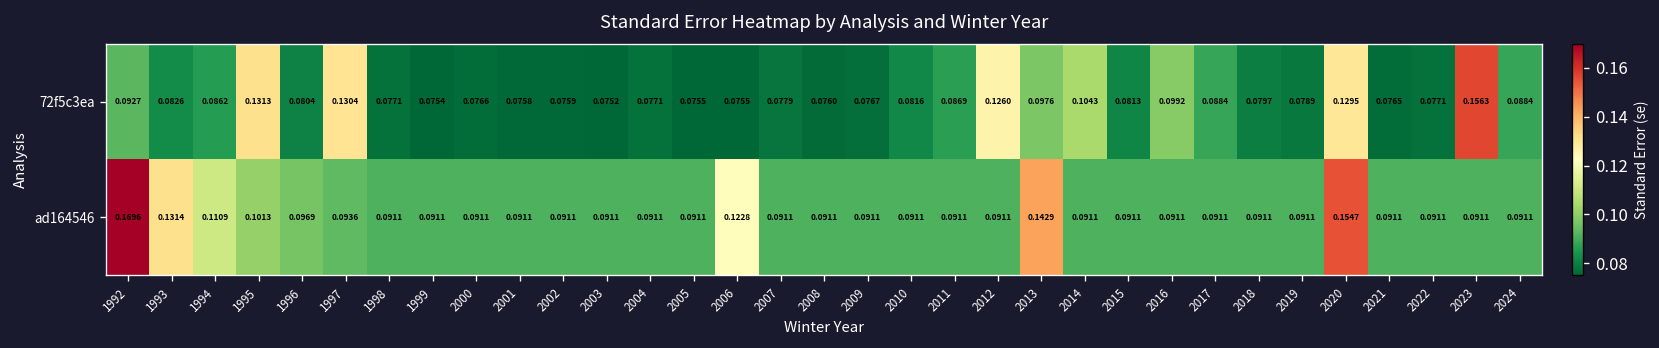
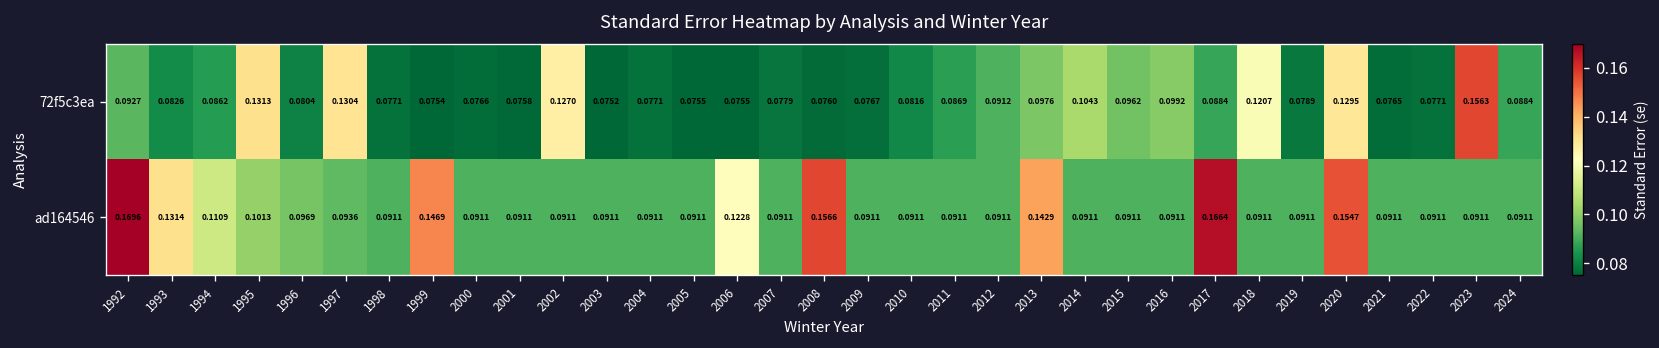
  {
    "72f5c3ea": {
      "1992": 0.0927,
      "1993": 0.0826,
      "1994": 0.0862,
      "1995": 0.1313,
      "1996": 0.0804,
      "1997": 0.1304,
      "1998": 0.0771,
      "1999": 0.0754,
      "2000": 0.0766,
      "2001": 0.0758,
-     "2002": 0.0759,
+     "2002": 0.1270,
      "2003": 0.0752,
      "2004": 0.0771,
      "2005": 0.0755,
      "2006": 0.0755,
      "2007": 0.0779,
      "2008": 0.0760,
      "2009": 0.0767,
      "2010": 0.0816,
      "2011": 0.0869,
-     "2012": 0.1260,
+     "2012": 0.0912,
      "2013": 0.0976,
      "2014": 0.1043,
-     "2015": 0.0813,
+     "2015": 0.0962,
      "2016": 0.0992,
      "2017": 0.0884,
-     "2018": 0.0797,
+     "2018": 0.1207,
      "2019": 0.0789,
      "2020": 0.1295,
      "2021": 0.0765,
      "2022": 0.0771,
      "2023": 0.1563,
      "2024": 0.0884
    },
    "ad164546": {
      "1992": 0.1696,
      "1993": 0.1314,
      "1994": 0.1109,
      "1995": 0.1013,
      "1996": 0.0969,
      "1997": 0.0936,
      "1998": 0.0911,
-     "1999": 0.0911,
+     "1999": 0.1469,
      "2000": 0.0911,
      "2001": 0.0911,
      "2002": 0.0911,
      "2003": 0.0911,
      "2004": 0.0911,
      "2005": 0.0911,
      "2006": 0.1228,
      "2007": 0.0911,
-     "2008": 0.0911,
+     "2008": 0.1566,
      "2009": 0.0911,
      "2010": 0.0911,
      "2011": 0.0911,
      "2012": 0.0911,
      "2013": 0.1429,
      "2014": 0.0911,
      "2015": 0.0911,
      "2016": 0.0911,
-     "2017": 0.0911,
+     "2017": 0.1664,
      "2018": 0.0911,
      "2019": 0.0911,
      "2020": 0.1547,
      "2021": 0.0911,
      "2022": 0.0911,
      "2023": 0.0911,
      "2024": 0.0911
    }
  }
